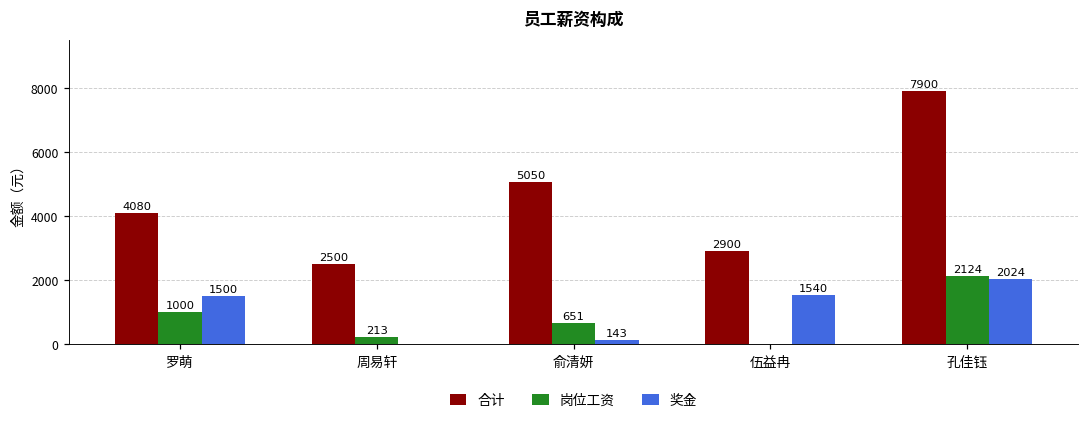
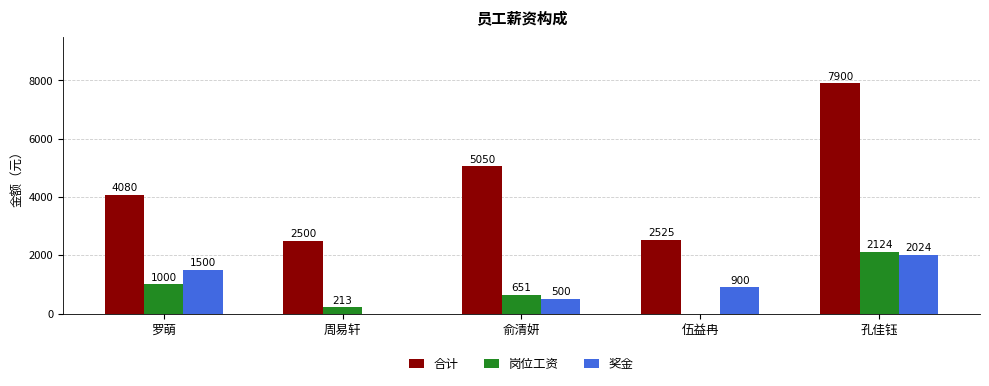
  {
    "合计": {
      "罗萌": 4080,
      "周易轩": 2500,
      "俞清妍": 5050,
-     "伍益冉": 2900,
+     "伍益冉": 2525,
      "孔佳钰": 7900
    },
    "岗位工资": {
      "罗萌": 1000,
      "周易轩": 213,
      "俞清妍": 651,
      "孔佳钰": 2124
    },
    "奖金": {
      "罗萌": 1500,
-     "俞清妍": 143,
-     "伍益冉": 1540,
+     "俞清妍": 500,
+     "伍益冉": 900,
      "孔佳钰": 2024
    }
  }
